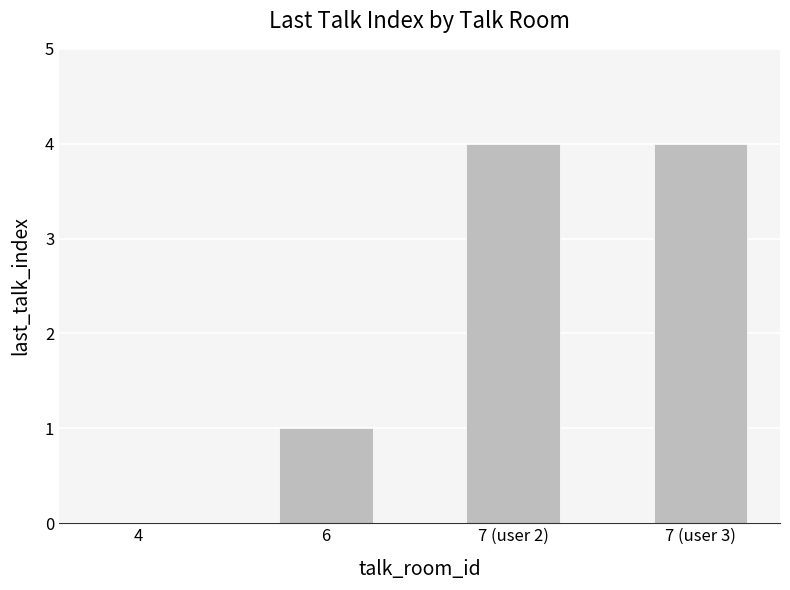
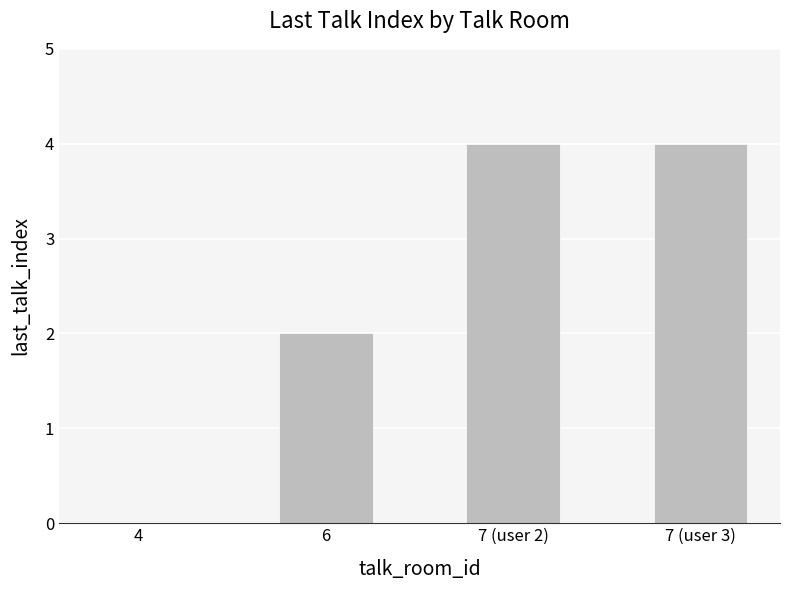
  {
    "4": 0,
-   "6": 1,
+   "6": 2,
    "7 (user 2)": 4,
    "7 (user 3)": 4
  }
